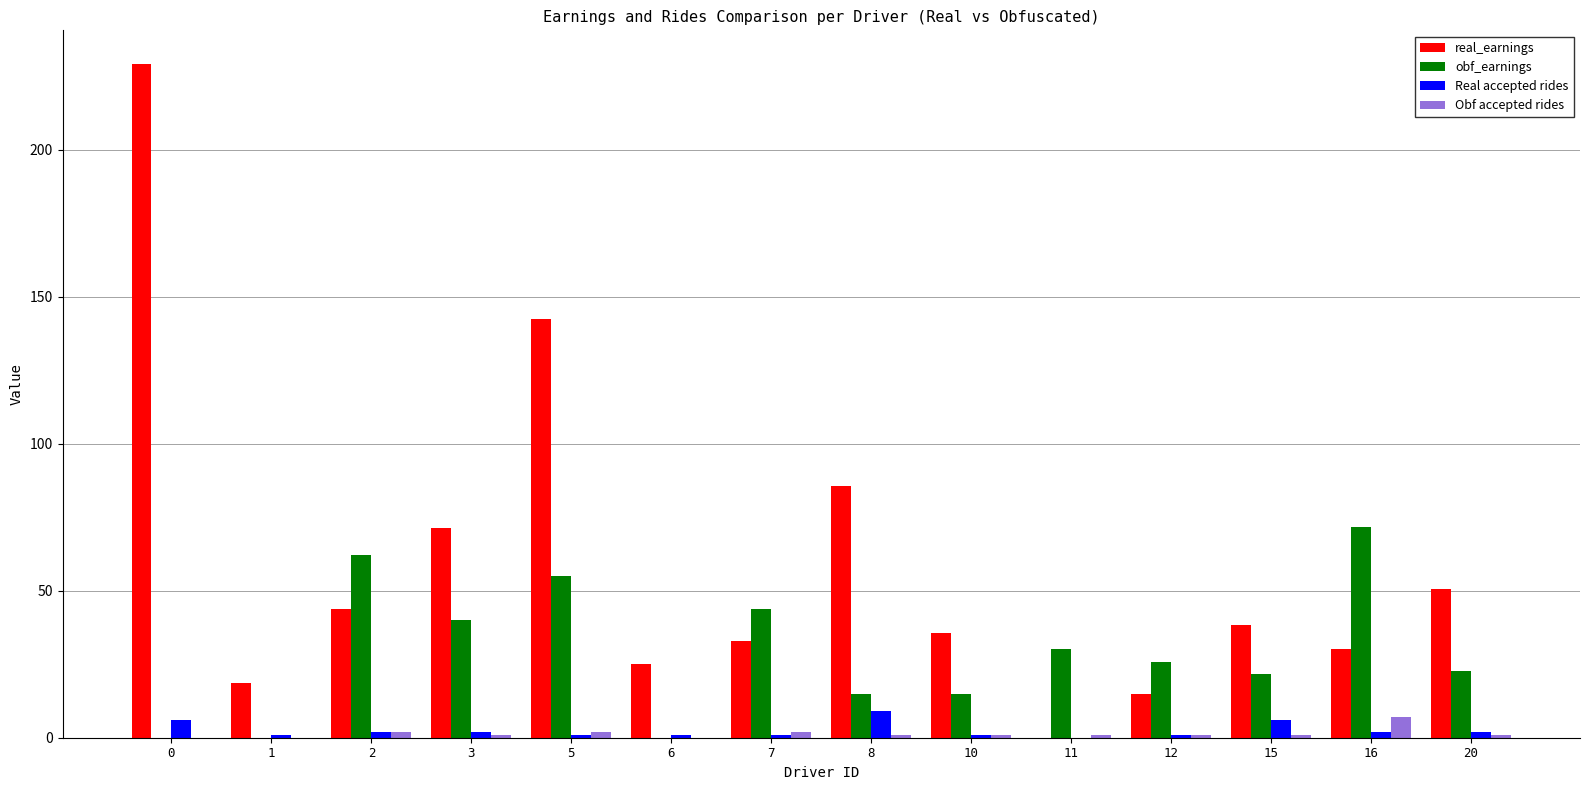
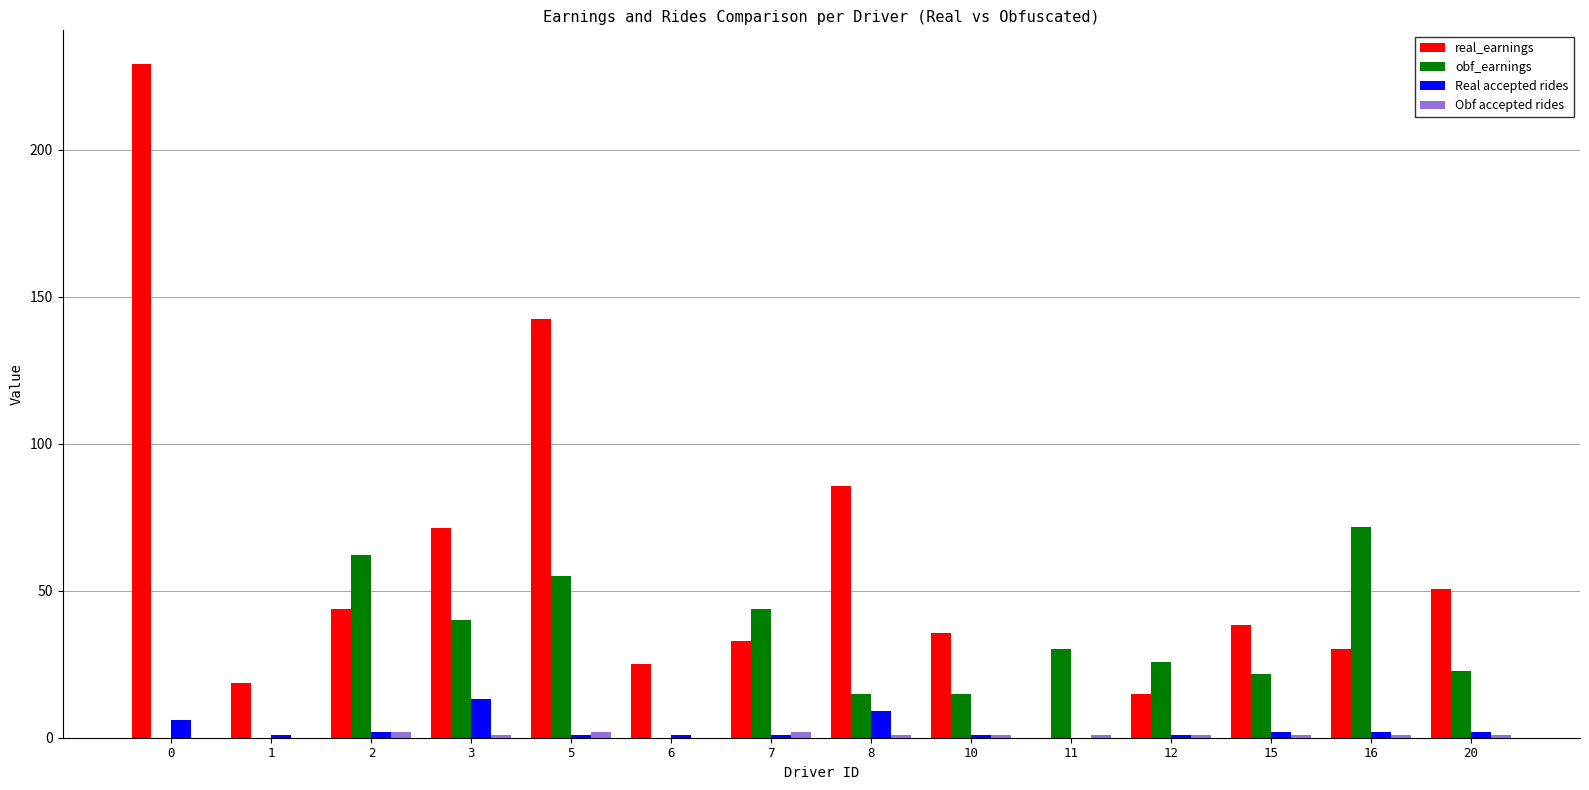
  {
    "real_earnings": {
      "0": 229,
      "1": 19,
      "2": 44,
      "3": 71,
      "5": 142,
      "6": 25,
      "7": 33,
      "8": 85,
      "10": 36,
      "11": 0,
      "12": 15,
      "15": 38,
      "16": 30,
      "20": 50
    },
    "obf_earnings": {
      "0": 0,
      "1": 0,
      "2": 62,
      "3": 40,
      "5": 55,
      "6": 0,
      "7": 44,
      "8": 15,
      "10": 15,
      "11": 30,
      "12": 26,
      "15": 22,
      "16": 72,
      "20": 23
    },
    "Real accepted rides": {
      "0": 6,
      "1": 1,
      "2": 2,
-     "3": 2,
+     "3": 13,
      "5": 1,
      "6": 1,
      "7": 1,
      "8": 9,
      "10": 1,
      "11": 0,
      "12": 1,
-     "15": 6,
+     "15": 2,
      "16": 2,
      "20": 2
    },
    "Obf accepted rides": {
      "0": 0,
      "1": 0,
      "2": 2,
      "3": 1,
      "5": 2,
      "6": 0,
      "7": 2,
      "8": 1,
      "10": 1,
      "11": 1,
      "12": 1,
      "15": 1,
-     "16": 7,
+     "16": 1,
      "20": 1
    }
  }
